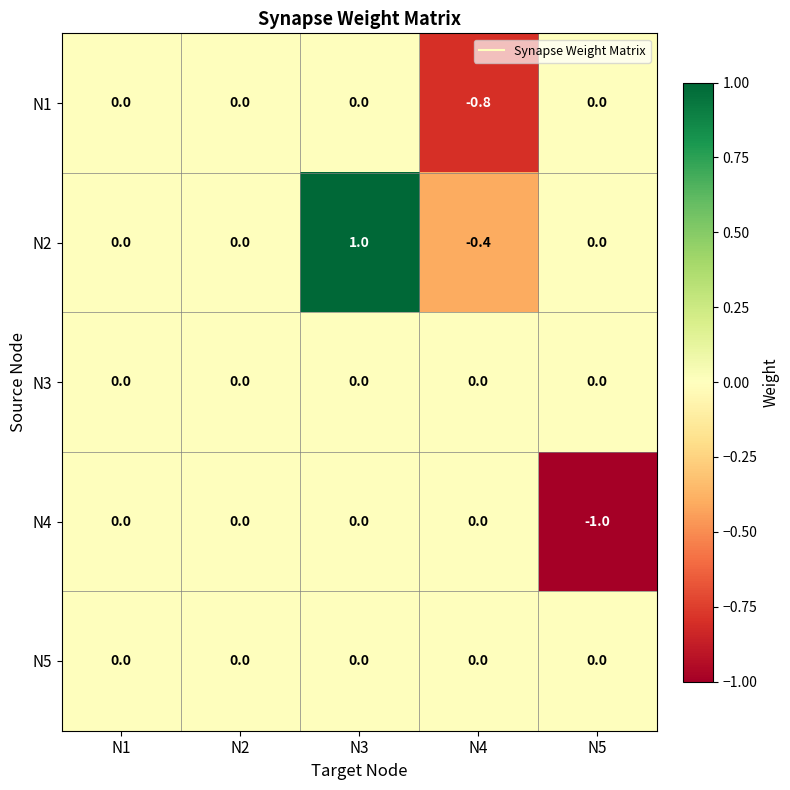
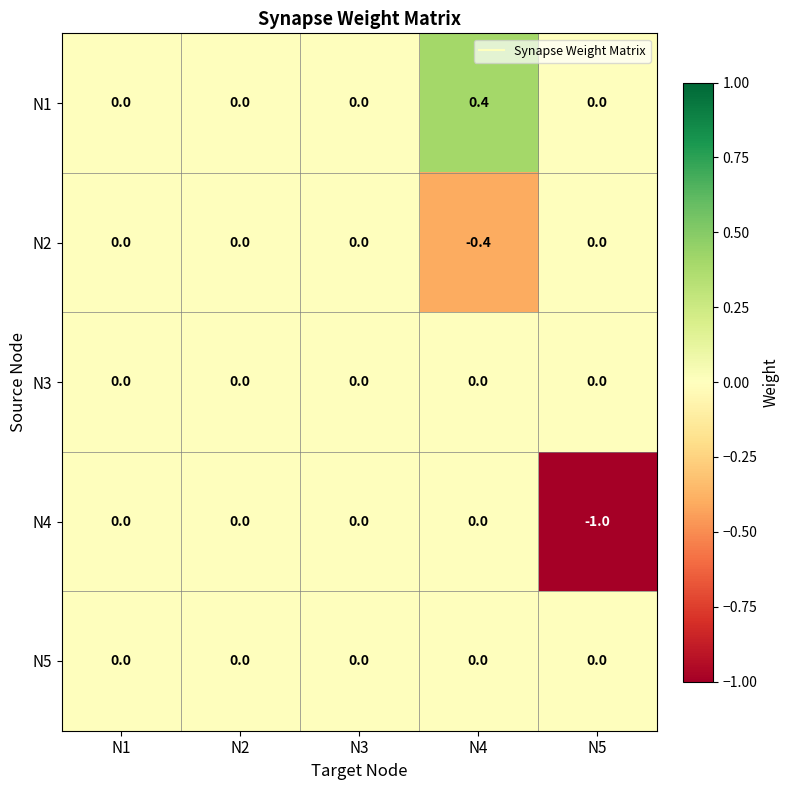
  {
    "N1": {
      "N1": 0.0,
      "N2": 0.0,
      "N3": 0.0,
-     "N4": -0.8,
+     "N4": 0.4,
      "N5": 0.0
    },
    "N2": {
      "N1": 0.0,
      "N2": 0.0,
-     "N3": 1.0,
+     "N3": 0.0,
      "N4": -0.4,
      "N5": 0.0
    },
    "N3": {
      "N1": 0.0,
      "N2": 0.0,
      "N3": 0.0,
      "N4": 0.0,
      "N5": 0.0
    },
    "N4": {
      "N1": 0.0,
      "N2": 0.0,
      "N3": 0.0,
      "N4": 0.0,
      "N5": -1.0
    },
    "N5": {
      "N1": 0.0,
      "N2": 0.0,
      "N3": 0.0,
      "N4": 0.0,
      "N5": 0.0
    }
  }
